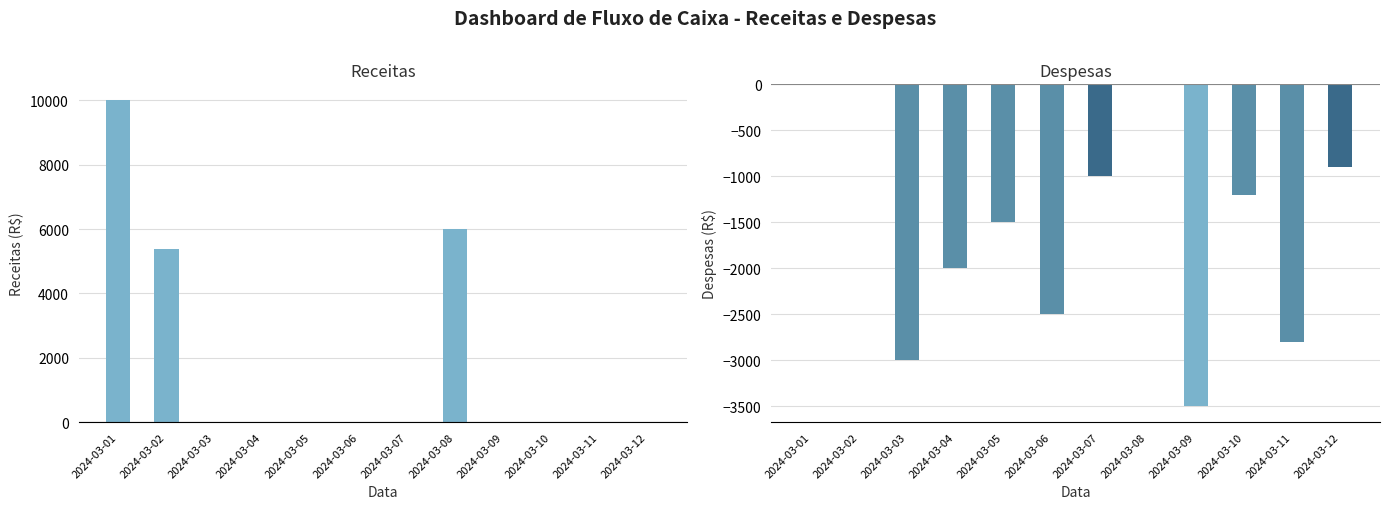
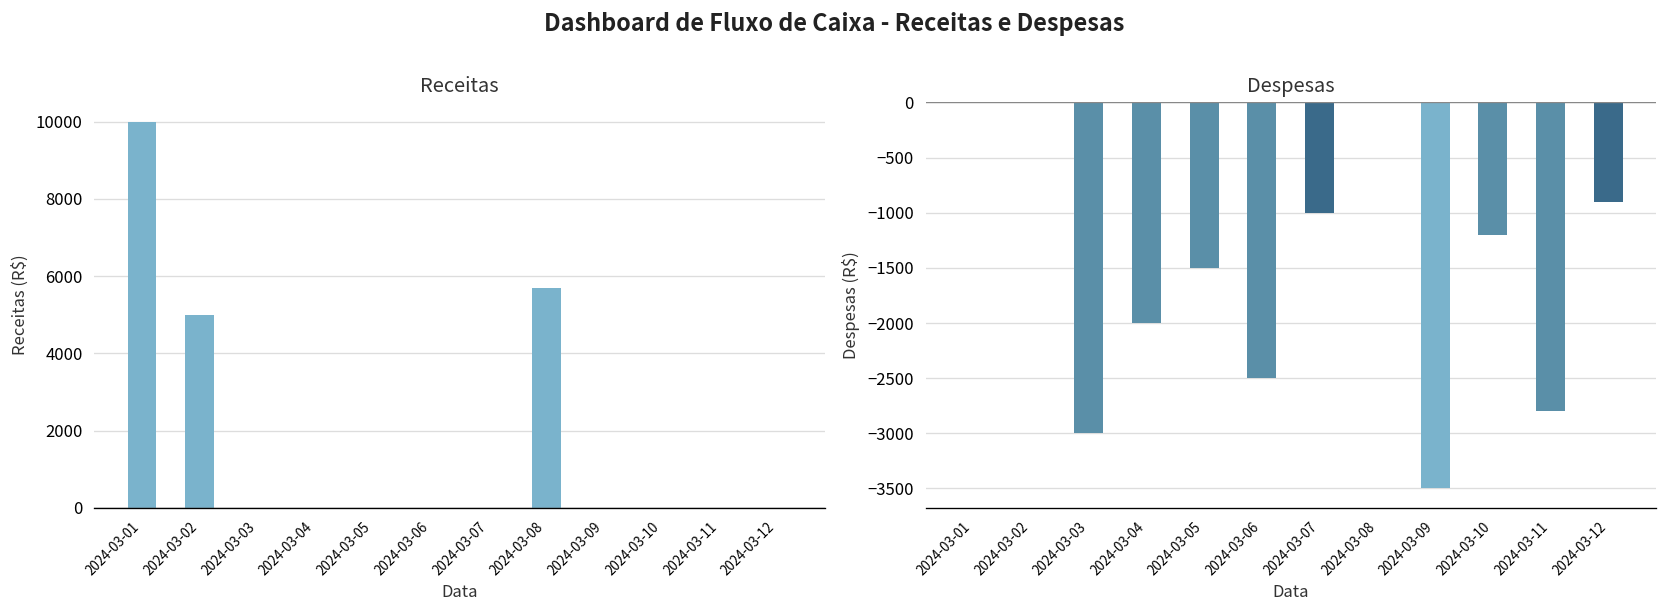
  {
    "Receitas": {
      "2024-03-01": 10000,
-     "2024-03-02": 5400,
+     "2024-03-02": 5000,
      "2024-03-03": 0,
      "2024-03-04": 0,
      "2024-03-05": 0,
      "2024-03-06": 0,
      "2024-03-07": 0,
-     "2024-03-08": 6000,
+     "2024-03-08": 5700,
      "2024-03-09": 0,
      "2024-03-10": 0,
      "2024-03-11": 0,
      "2024-03-12": 0
    },
    "Despesas": {
      "2024-03-01": 0,
      "2024-03-02": 0,
      "2024-03-03": -3000,
      "2024-03-04": -2000,
      "2024-03-05": -1500,
      "2024-03-06": -2500,
      "2024-03-07": -1000,
      "2024-03-08": 0,
      "2024-03-09": -3500,
      "2024-03-10": -1200,
      "2024-03-11": -2800,
      "2024-03-12": -900
    }
  }
